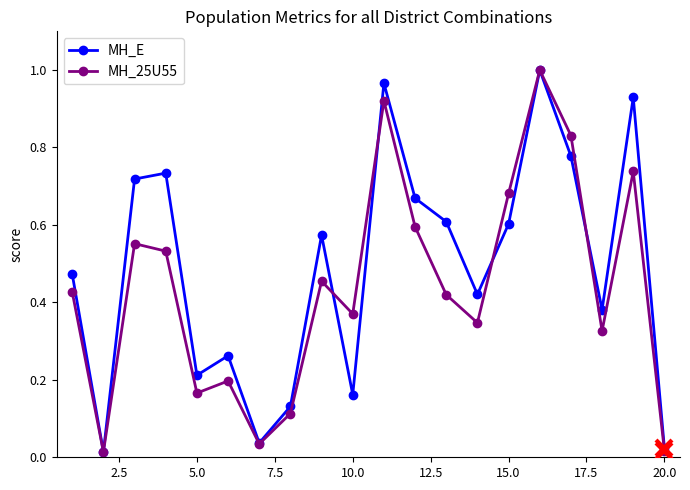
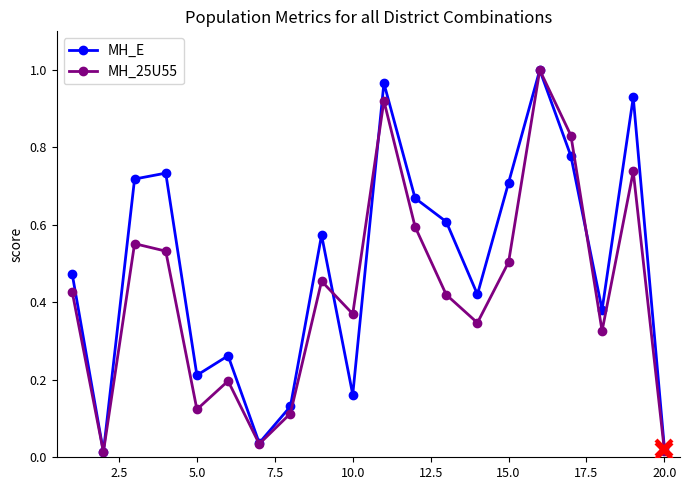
  {
    "MH_E": {
      "5.0": 0.21,
      "10.0": 0.16,
-     "15.0": 0.60
+     "15.0": 0.71
    },
    "MH_25U55": {
-     "5.0": 0.17,
+     "5.0": 0.12,
      "10.0": 0.37,
-     "15.0": 0.68
+     "15.0": 0.50
    }
  }
